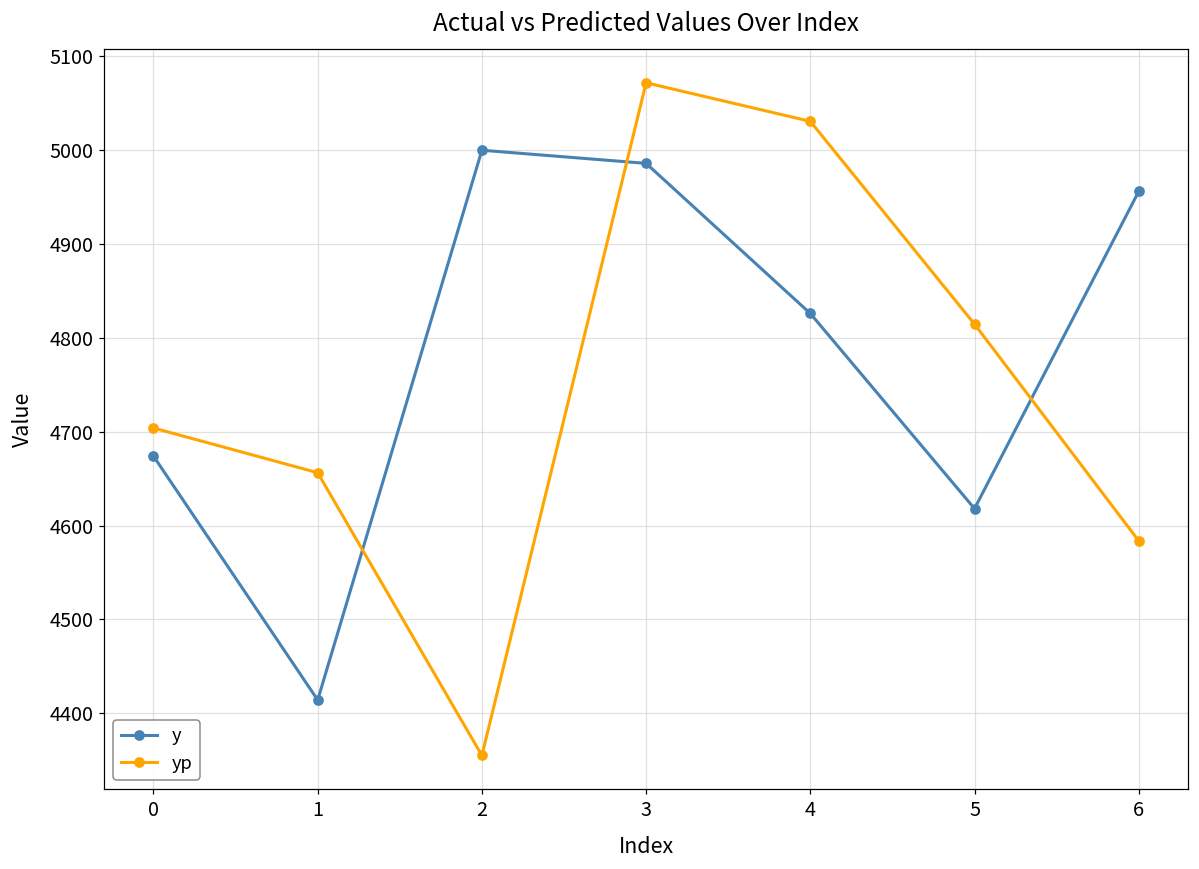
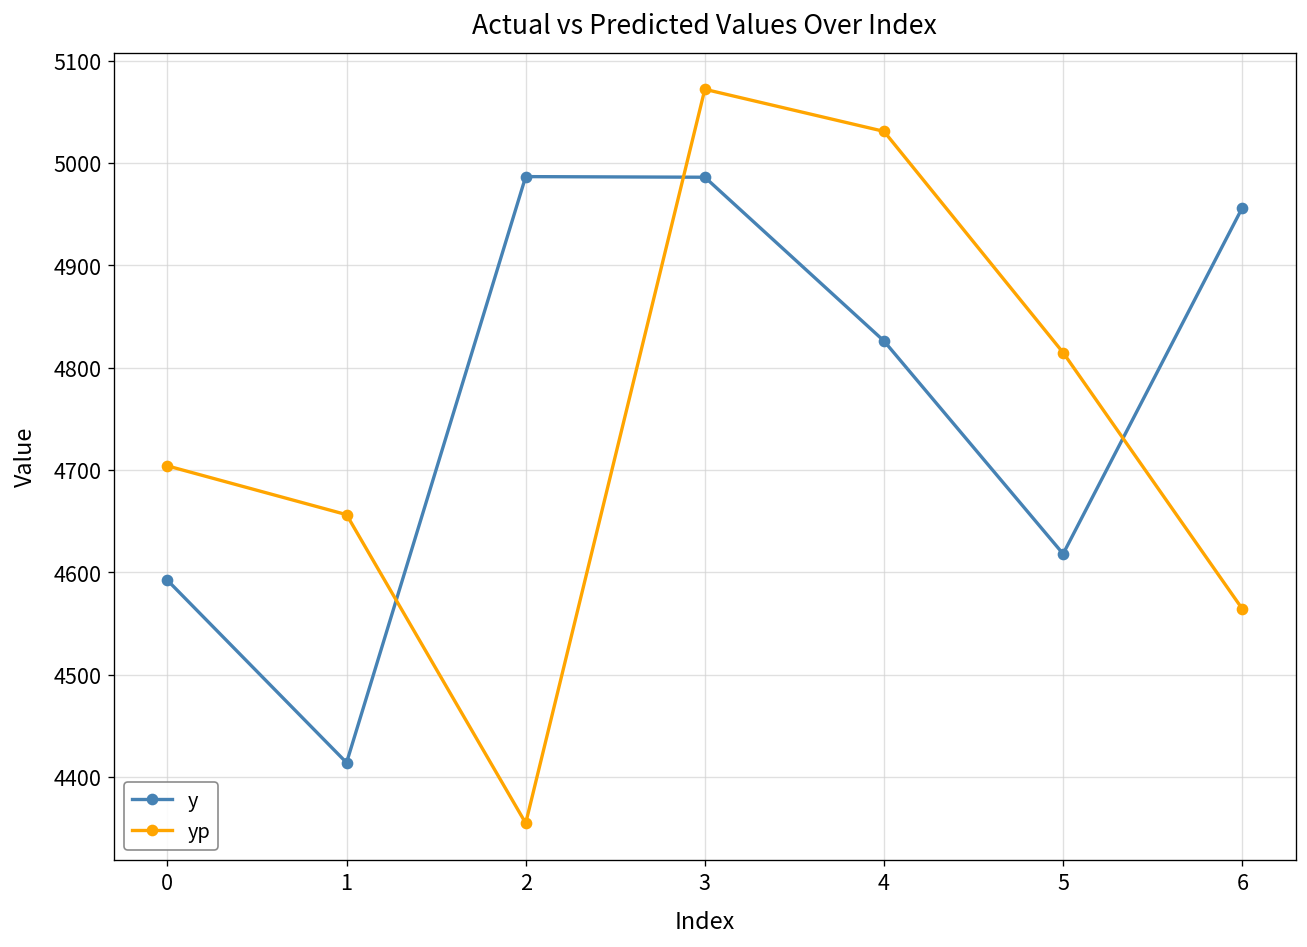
  {
    "y": {
-     "0": 4670,
+     "0": 4590,
      "1": 4410,
-     "2": 5000,
+     "2": 4990,
      "3": 4990,
      "4": 4830,
      "5": 4620,
      "6": 4960
    },
    "yp": {
      "0": 4700,
      "1": 4660,
      "2": 4350,
      "3": 5070,
      "4": 5030,
      "5": 4810,
-     "6": 4580
+     "6": 4560
    }
  }
